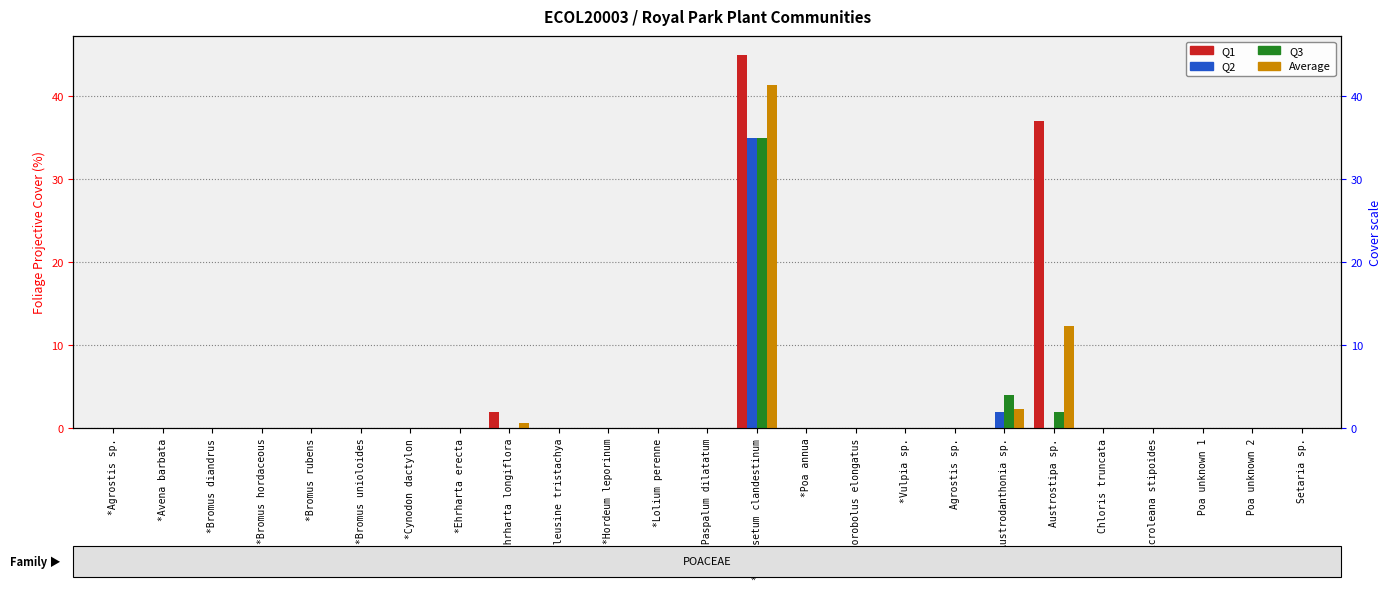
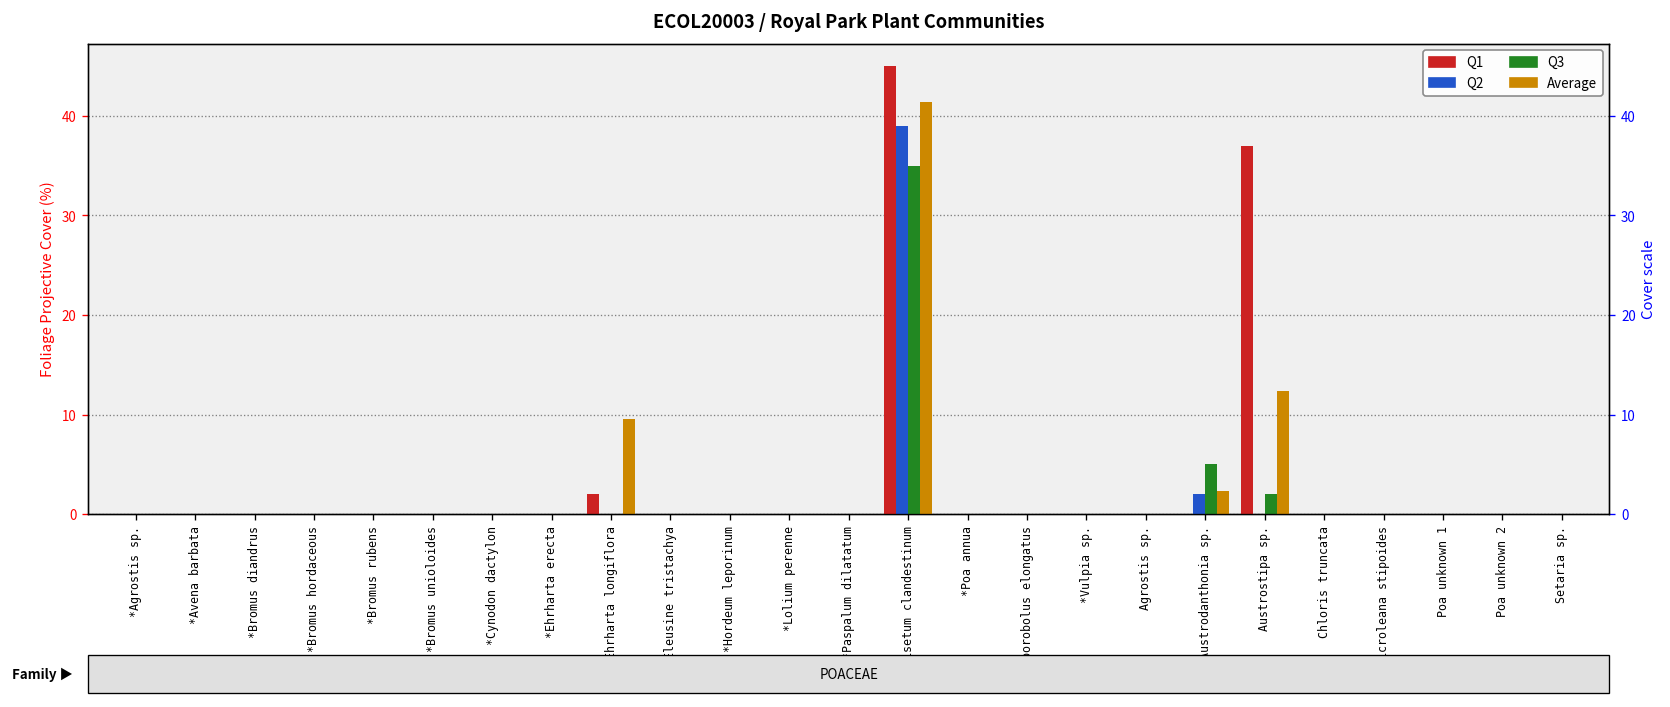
  {
    "Q1": {
      "*Agrostis sp.": 0,
      "*Avena barbata": 0,
      "*Bromus diandrus": 0,
      "*Bromus hordaceous": 0,
      "*Bromus rubens": 0,
      "*Bromus unioloides": 0,
      "*Cynodon dactylon": 0,
      "*Ehrharta erecta": 0,
      "*Ehrharta longiflora": 2,
      "*Eleusine tristachya": 0,
      "*Hordeum leporinum": 0,
      "*Lolium perenne": 0,
      "*Paspalum dilatatum": 0,
      "*Pennisetum clandestinum": 45,
      "*Poa annua": 0,
      "*Sporobolus elongatus": 0,
      "*Vulpia sp.": 0,
      "Agrostis sp.": 0,
      "Austrodanthonia sp.": 0,
      "Austrostipa sp.": 37,
      "Chloris truncata": 0,
      "Microleana stipoides": 0,
      "Poa unknown 1": 0,
      "Poa unknown 2": 0,
      "Setaria sp.": 0
    },
    "Q2": {
      "*Agrostis sp.": 0,
      "*Avena barbata": 0,
      "*Bromus diandrus": 0,
      "*Bromus hordaceous": 0,
      "*Bromus rubens": 0,
      "*Bromus unioloides": 0,
      "*Cynodon dactylon": 0,
      "*Ehrharta erecta": 0,
      "*Ehrharta longiflora": 0,
      "*Eleusine tristachya": 0,
      "*Hordeum leporinum": 0,
      "*Lolium perenne": 0,
      "*Paspalum dilatatum": 0,
-     "*Pennisetum clandestinum": 35,
+     "*Pennisetum clandestinum": 39,
      "*Poa annua": 0,
      "*Sporobolus elongatus": 0,
      "*Vulpia sp.": 0,
      "Agrostis sp.": 0,
      "Austrodanthonia sp.": 2,
      "Austrostipa sp.": 0,
      "Chloris truncata": 0,
      "Microleana stipoides": 0,
      "Poa unknown 1": 0,
      "Poa unknown 2": 0,
      "Setaria sp.": 0
    },
    "Q3": {
      "*Agrostis sp.": 0,
      "*Avena barbata": 0,
      "*Bromus diandrus": 0,
      "*Bromus hordaceous": 0,
      "*Bromus rubens": 0,
      "*Bromus unioloides": 0,
      "*Cynodon dactylon": 0,
      "*Ehrharta erecta": 0,
      "*Ehrharta longiflora": 0,
      "*Eleusine tristachya": 0,
      "*Hordeum leporinum": 0,
      "*Lolium perenne": 0,
      "*Paspalum dilatatum": 0,
      "*Pennisetum clandestinum": 35,
      "*Poa annua": 0,
      "*Sporobolus elongatus": 0,
      "*Vulpia sp.": 0,
      "Agrostis sp.": 0,
-     "Austrodanthonia sp.": 4,
+     "Austrodanthonia sp.": 5,
      "Austrostipa sp.": 2,
      "Chloris truncata": 0,
      "Microleana stipoides": 0,
      "Poa unknown 1": 0,
      "Poa unknown 2": 0,
      "Setaria sp.": 0
    },
    "Average": {
      "*Agrostis sp.": 0,
      "*Avena barbata": 0,
      "*Bromus diandrus": 0,
      "*Bromus hordaceous": 0,
      "*Bromus rubens": 0,
      "*Bromus unioloides": 0,
      "*Cynodon dactylon": 0,
      "*Ehrharta erecta": 0,
-     "*Ehrharta longiflora": 1,
+     "*Ehrharta longiflora": 10,
      "*Eleusine tristachya": 0,
      "*Hordeum leporinum": 0,
      "*Lolium perenne": 0,
      "*Paspalum dilatatum": 0,
      "*Pennisetum clandestinum": 41,
      "*Poa annua": 0,
      "*Sporobolus elongatus": 0,
      "*Vulpia sp.": 0,
      "Agrostis sp.": 0,
      "Austrodanthonia sp.": 2,
      "Austrostipa sp.": 12,
      "Chloris truncata": 0,
      "Microleana stipoides": 0,
      "Poa unknown 1": 0,
      "Poa unknown 2": 0,
      "Setaria sp.": 0
    }
  }
